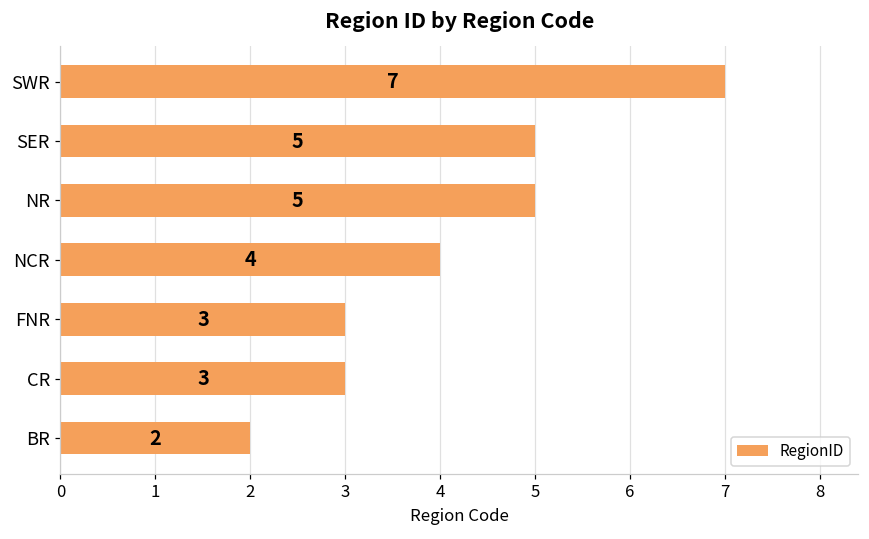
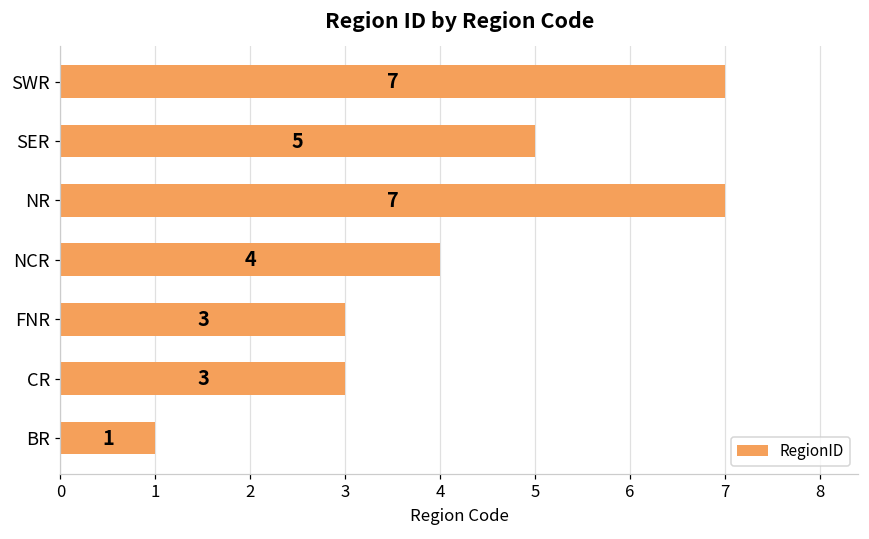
  {
    "SWR": 7,
    "SER": 5,
-   "NR": 5,
+   "NR": 7,
    "NCR": 4,
    "FNR": 3,
    "CR": 3,
-   "BR": 2
+   "BR": 1
  }
